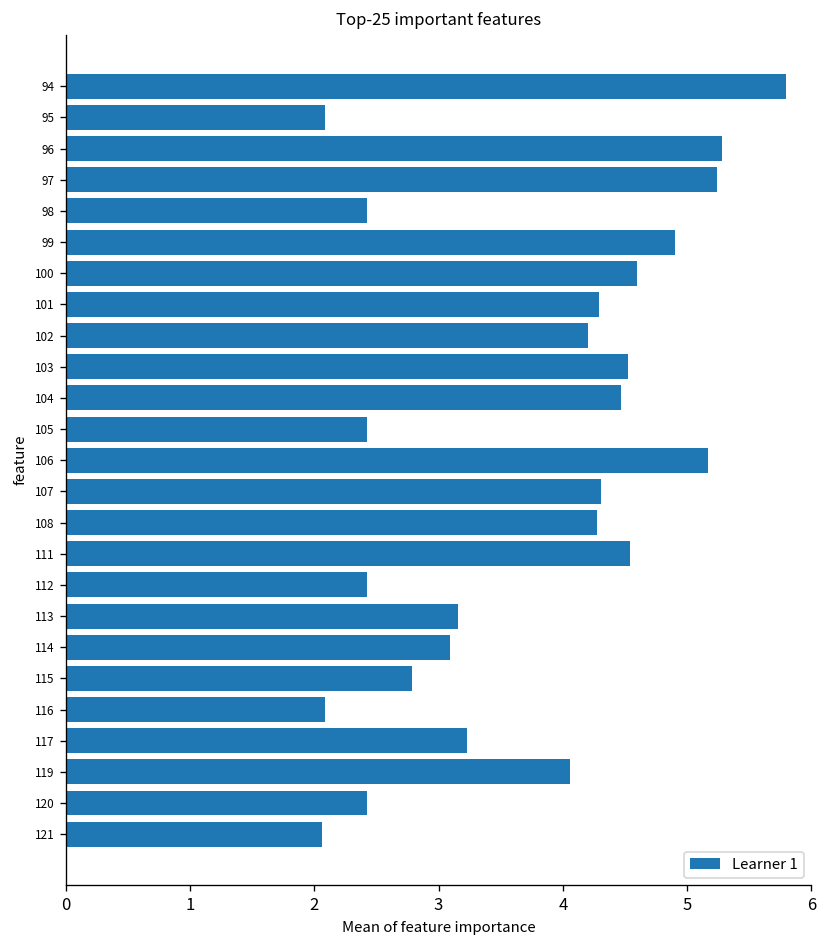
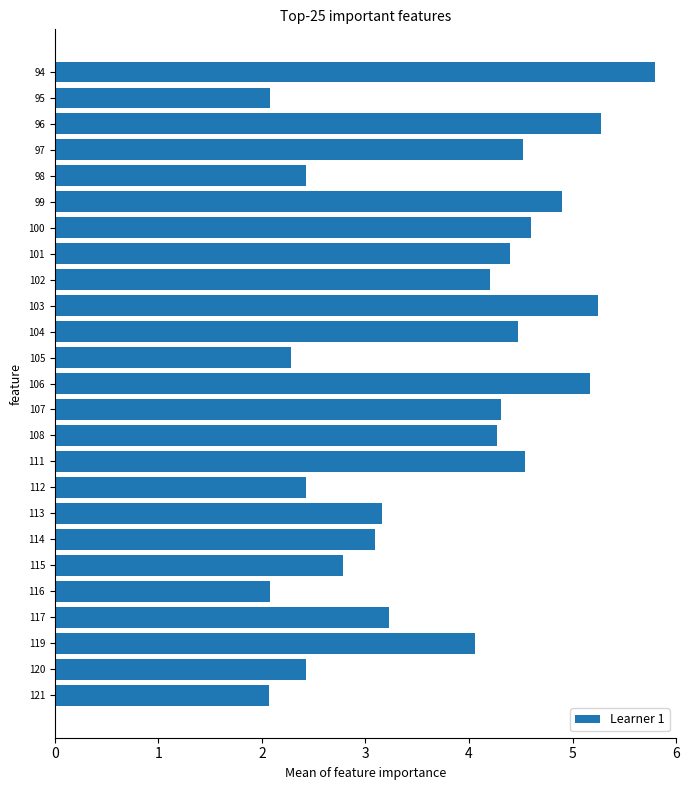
  {
    "94": 5.80,
    "95": 2.08,
    "96": 5.28,
-   "97": 5.24,
+   "97": 4.53,
    "98": 2.42,
    "99": 4.90,
    "100": 4.60,
-   "101": 4.29,
+   "101": 4.40,
    "102": 4.20,
-   "103": 4.53,
+   "103": 5.24,
    "104": 4.47,
-   "105": 2.42,
+   "105": 2.28,
    "106": 5.17,
    "107": 4.31,
    "108": 4.27,
    "111": 4.54,
    "112": 2.42,
    "113": 3.16,
    "114": 3.09,
    "115": 2.78,
    "116": 2.08,
    "117": 3.23,
    "119": 4.06,
    "120": 2.42,
    "121": 2.07
  }
